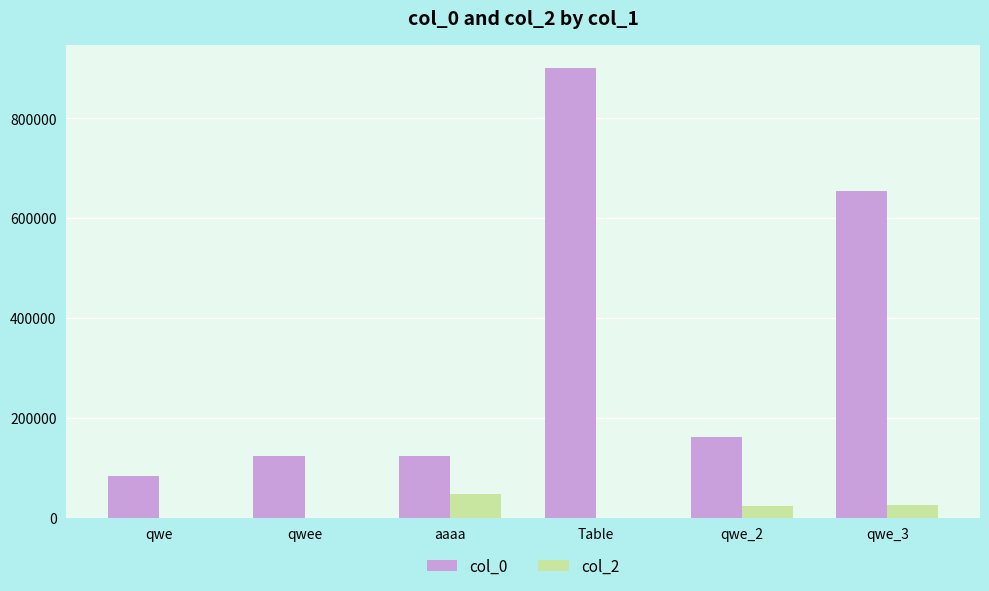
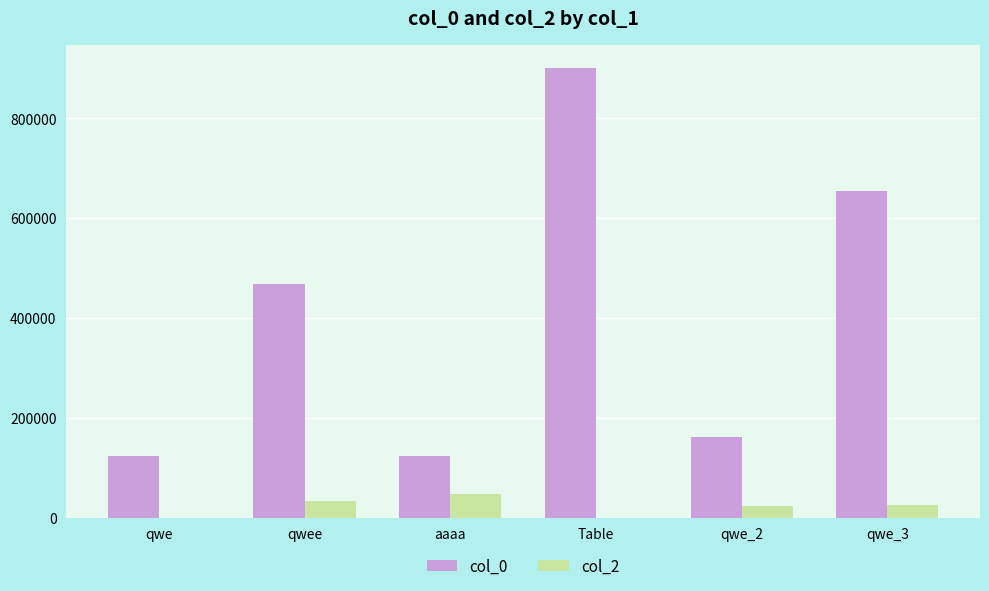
  {
    "col_0": {
-     "qwe": 80000,
-     "qwee": 120000,
+     "qwe": 120000,
+     "qwee": 470000,
      "aaaa": 120000,
      "Table": 900000,
      "qwe_2": 160000,
      "qwe_3": 650000
    },
    "col_2": {
-     "qwee": 0,
+     "qwee": 30000,
      "aaaa": 50000,
      "qwe_2": 20000,
      "qwe_3": 20000
    }
  }
